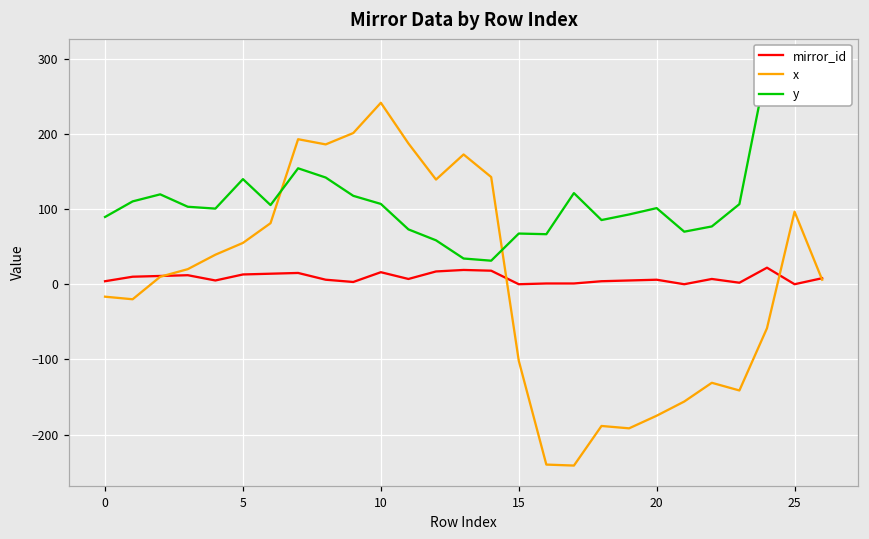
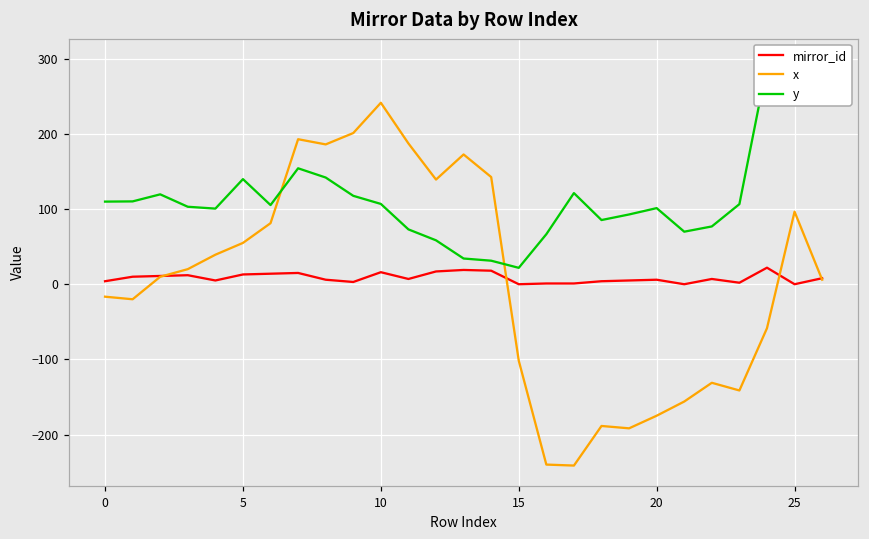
  {
    "mirror_id": {
      "0": 0,
      "5": 10,
      "10": 20,
      "15": 0,
      "20": 10,
      "25": 0
    },
    "x": {
      "0": -20,
      "5": 50,
      "10": 240,
      "15": -100,
      "20": -170,
      "25": 100
    },
    "y": {
-     "0": 90,
+     "0": 110,
      "5": 140,
      "10": 110,
-     "15": 70,
+     "15": 20,
      "20": 100,
      "25": 240
    }
  }
